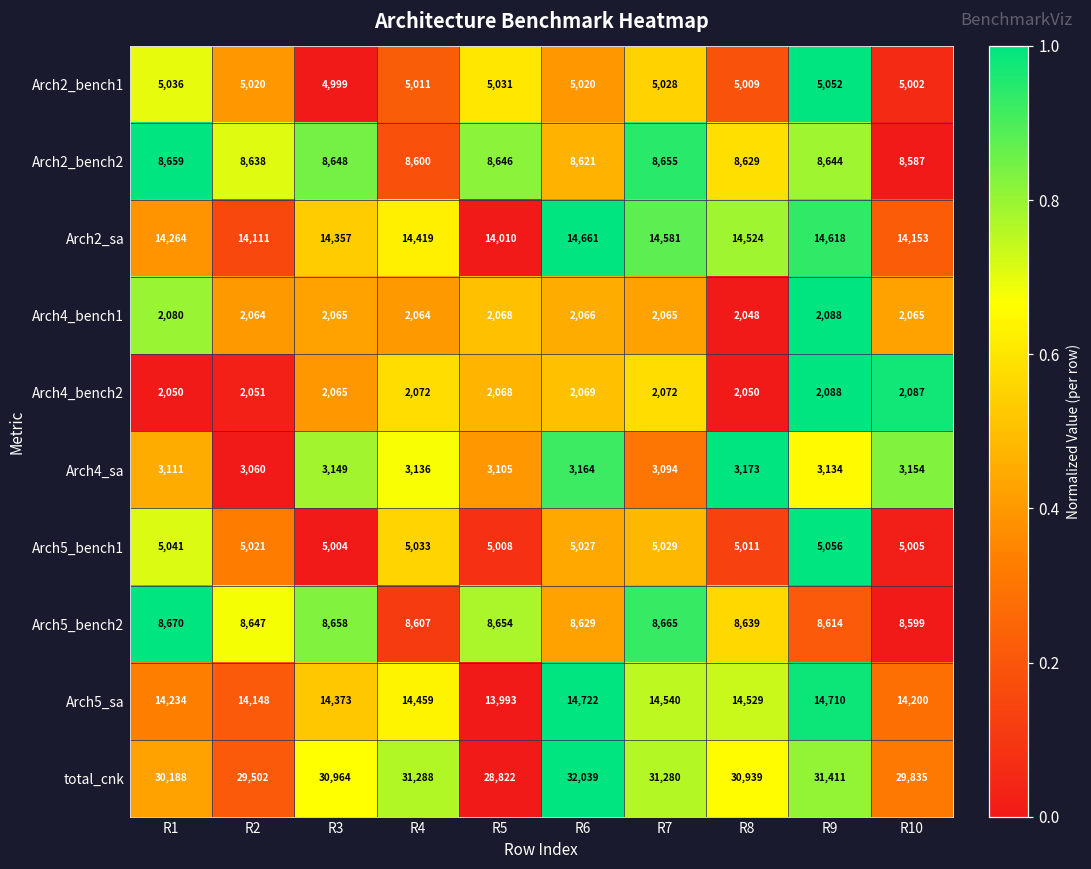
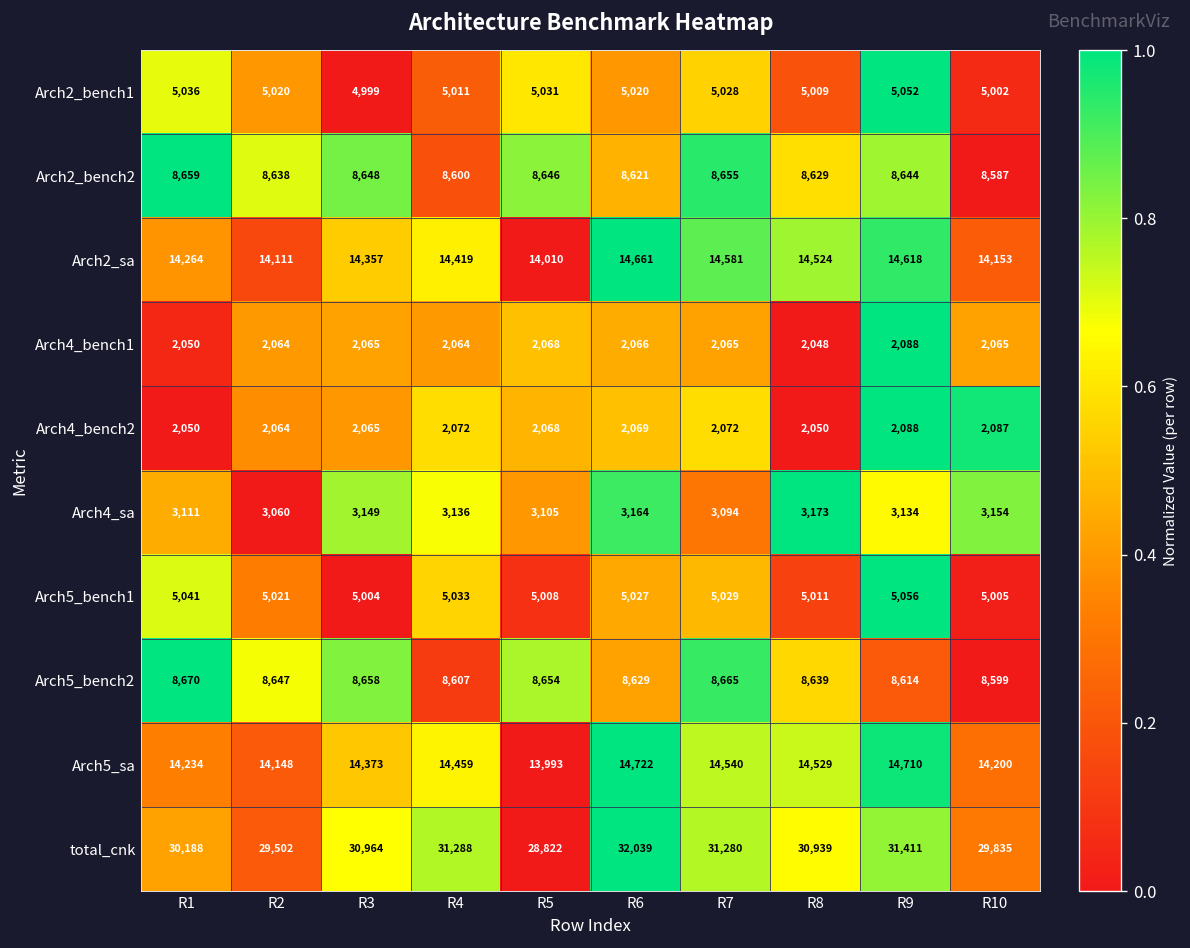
  {
    "Arch2_bench1": {
      "R1": "5,036",
      "R2": "5,020",
      "R3": "4,999",
      "R4": "5,011",
      "R5": "5,031",
      "R6": "5,020",
      "R7": "5,028",
      "R8": "5,009",
      "R9": "5,052",
      "R10": "5,002"
    },
    "Arch2_bench2": {
      "R1": "8,659",
      "R2": "8,638",
      "R3": "8,648",
      "R4": "8,600",
      "R5": "8,646",
      "R6": "8,621",
      "R7": "8,655",
      "R8": "8,629",
      "R9": "8,644",
      "R10": "8,587"
    },
    "Arch2_sa": {
      "R1": "14,264",
      "R2": "14,111",
      "R3": "14,357",
      "R4": "14,419",
      "R5": "14,010",
      "R6": "14,661",
      "R7": "14,581",
      "R8": "14,524",
      "R9": "14,618",
      "R10": "14,153"
    },
    "Arch4_bench1": {
-     "R1": "2,080",
+     "R1": "2,050",
      "R2": "2,064",
      "R3": "2,065",
      "R4": "2,064",
      "R5": "2,068",
      "R6": "2,066",
      "R7": "2,065",
      "R8": "2,048",
      "R9": "2,088",
      "R10": "2,065"
    },
    "Arch4_bench2": {
      "R1": "2,050",
-     "R2": "2,051",
+     "R2": "2,064",
      "R3": "2,065",
      "R4": "2,072",
      "R5": "2,068",
      "R6": "2,069",
      "R7": "2,072",
      "R8": "2,050",
      "R9": "2,088",
      "R10": "2,087"
    },
    "Arch4_sa": {
      "R1": "3,111",
      "R2": "3,060",
      "R3": "3,149",
      "R4": "3,136",
      "R5": "3,105",
      "R6": "3,164",
      "R7": "3,094",
      "R8": "3,173",
      "R9": "3,134",
      "R10": "3,154"
    },
    "Arch5_bench1": {
      "R1": "5,041",
      "R2": "5,021",
      "R3": "5,004",
      "R4": "5,033",
      "R5": "5,008",
      "R6": "5,027",
      "R7": "5,029",
      "R8": "5,011",
      "R9": "5,056",
      "R10": "5,005"
    },
    "Arch5_bench2": {
      "R1": "8,670",
      "R2": "8,647",
      "R3": "8,658",
      "R4": "8,607",
      "R5": "8,654",
      "R6": "8,629",
      "R7": "8,665",
      "R8": "8,639",
      "R9": "8,614",
      "R10": "8,599"
    },
    "Arch5_sa": {
      "R1": "14,234",
      "R2": "14,148",
      "R3": "14,373",
      "R4": "14,459",
      "R5": "13,993",
      "R6": "14,722",
      "R7": "14,540",
      "R8": "14,529",
      "R9": "14,710",
      "R10": "14,200"
    },
    "total_cnk": {
      "R1": "30,188",
      "R2": "29,502",
      "R3": "30,964",
      "R4": "31,288",
      "R5": "28,822",
      "R6": "32,039",
      "R7": "31,280",
      "R8": "30,939",
      "R9": "31,411",
      "R10": "29,835"
    }
  }
